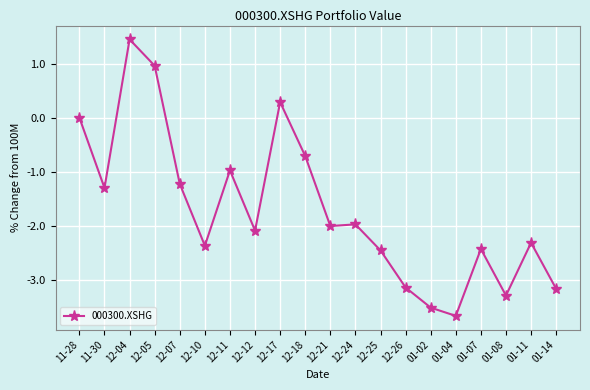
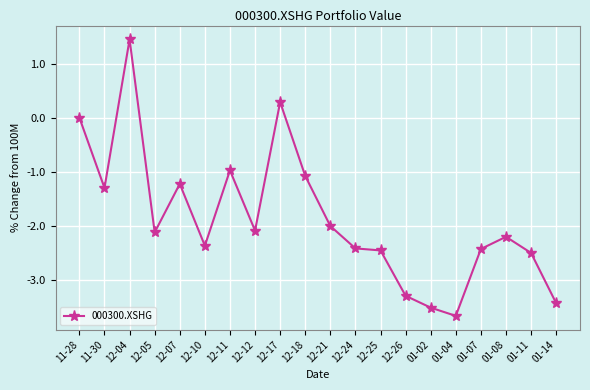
  {
    "11-28": 0.0,
    "11-30": -1.3,
    "12-04": 1.4,
-   "12-05": 1.0,
+   "12-05": -2.1,
    "12-07": -1.2,
    "12-10": -2.4,
    "12-11": -1.0,
    "12-12": -2.1,
    "12-17": 0.3,
-   "12-18": -0.7,
+   "12-18": -1.1,
    "12-21": -2.0,
-   "12-24": -2.0,
+   "12-24": -2.4,
    "12-25": -2.5,
-   "12-26": -3.1,
+   "12-26": -3.3,
    "01-02": -3.5,
    "01-04": -3.7,
    "01-07": -2.4,
-   "01-08": -3.3,
-   "01-11": -2.3,
-   "01-14": -3.2
+   "01-08": -2.2,
+   "01-11": -2.5,
+   "01-14": -3.4
  }
